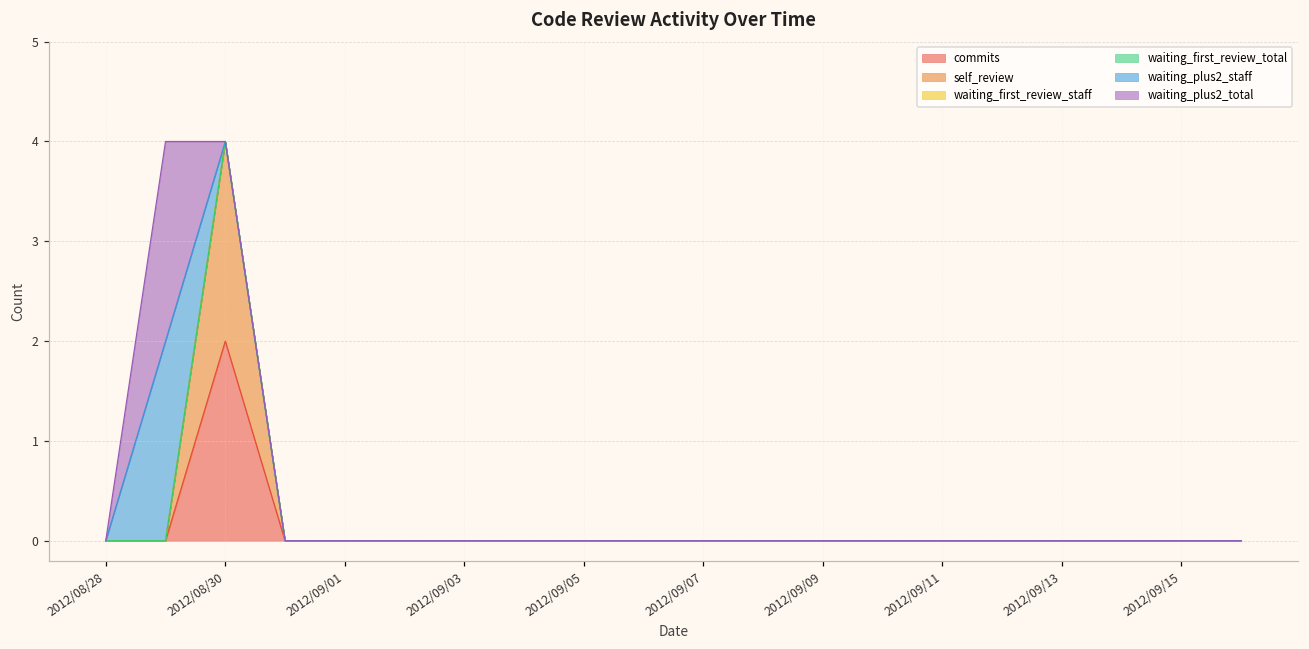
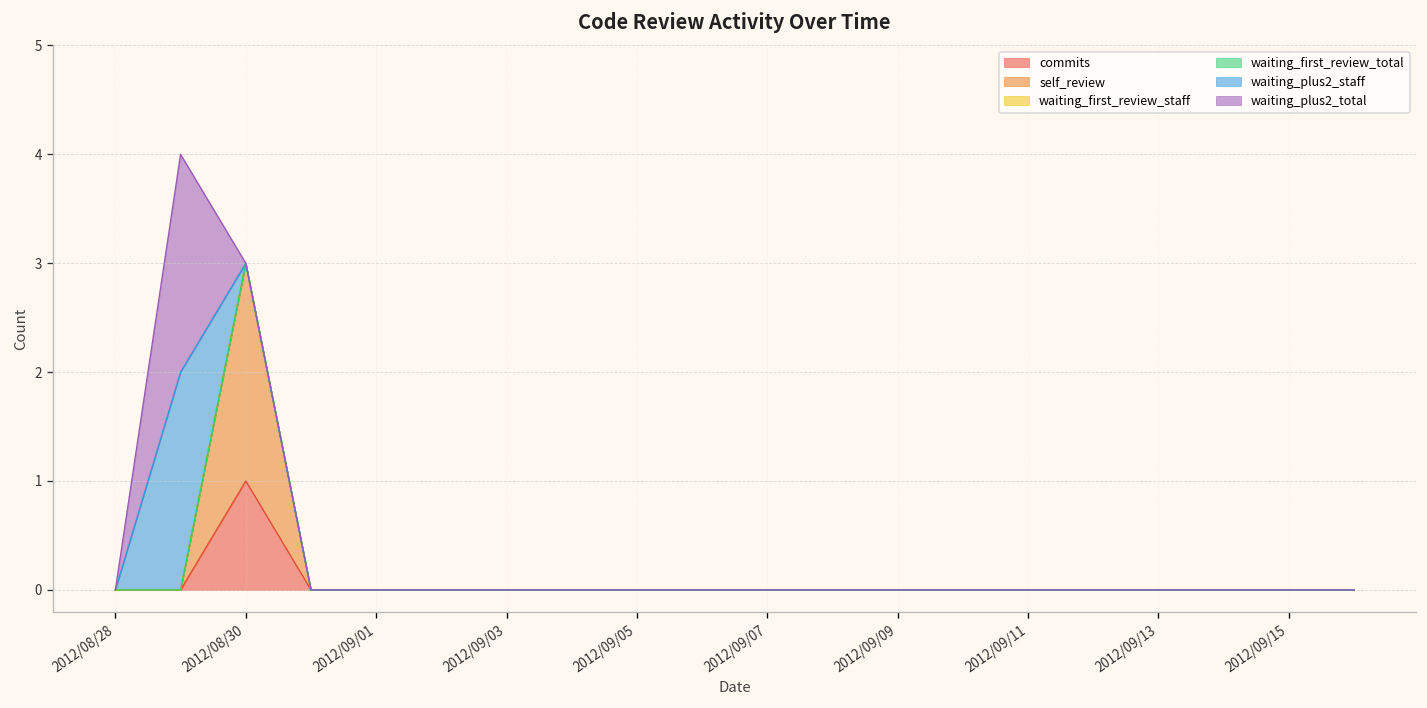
  {
    "commits": {
-     "2012/08/30": 2
+     "2012/08/30": 1
    }
  }
